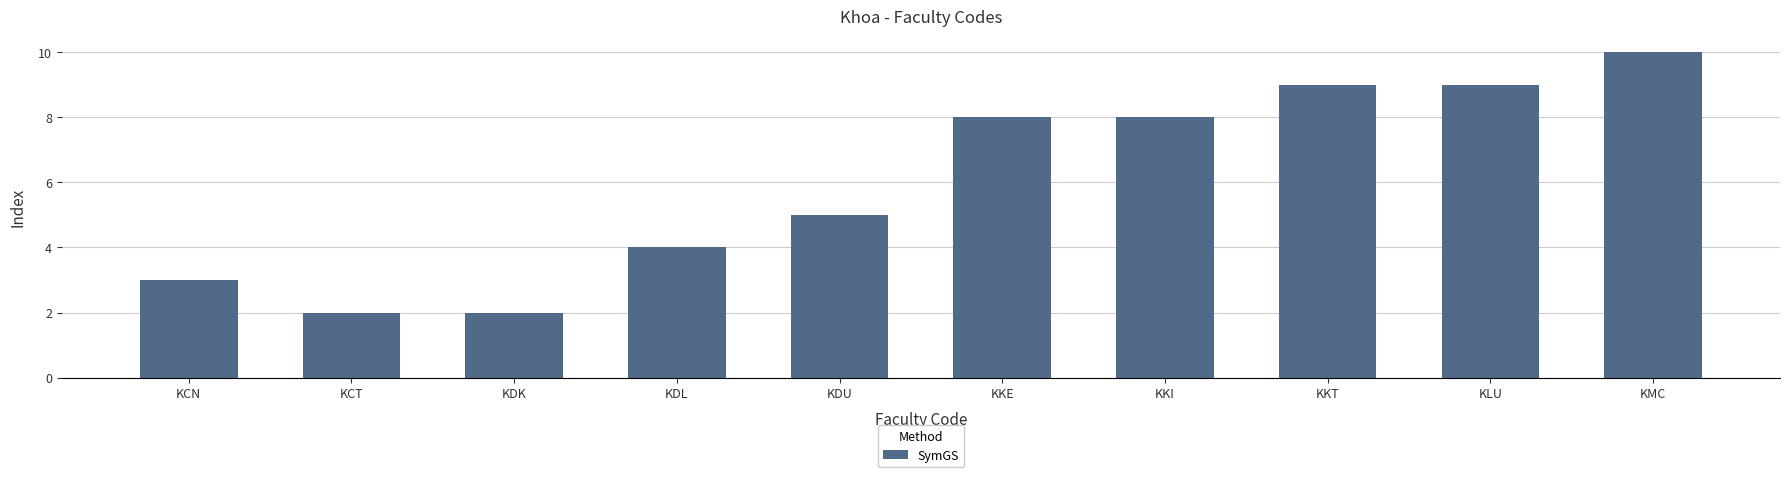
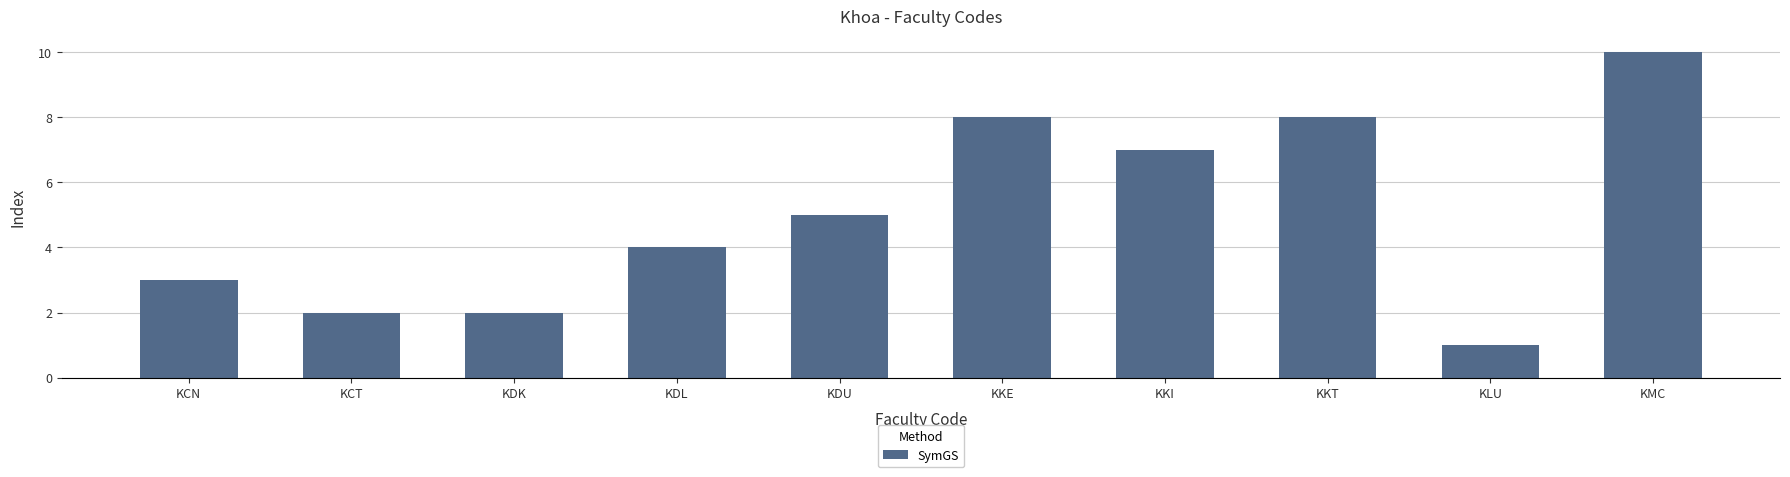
  {
    "KCN": 3,
    "KCT": 2,
    "KDK": 2,
    "KDL": 4,
    "KDU": 5,
    "KKE": 8,
-   "KKI": 8,
-   "KKT": 9,
-   "KLU": 9,
+   "KKI": 7,
+   "KKT": 8,
+   "KLU": 1,
    "KMC": 10
  }
